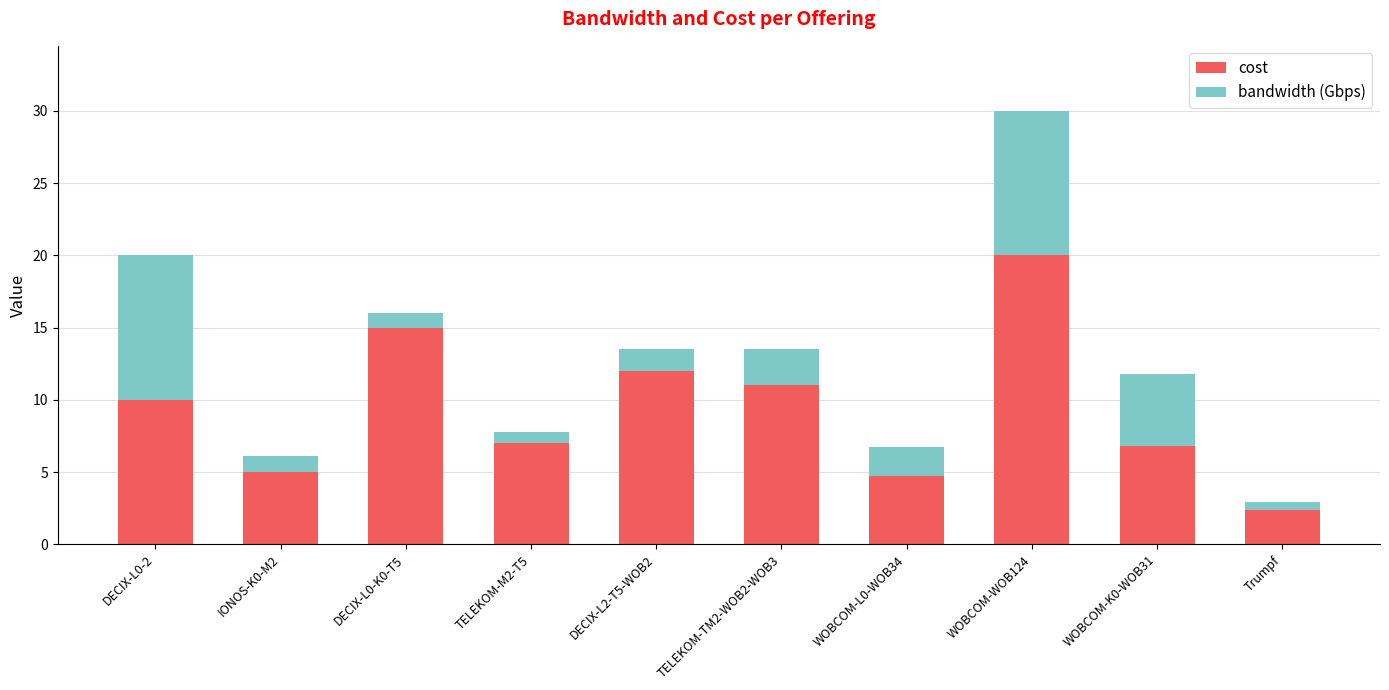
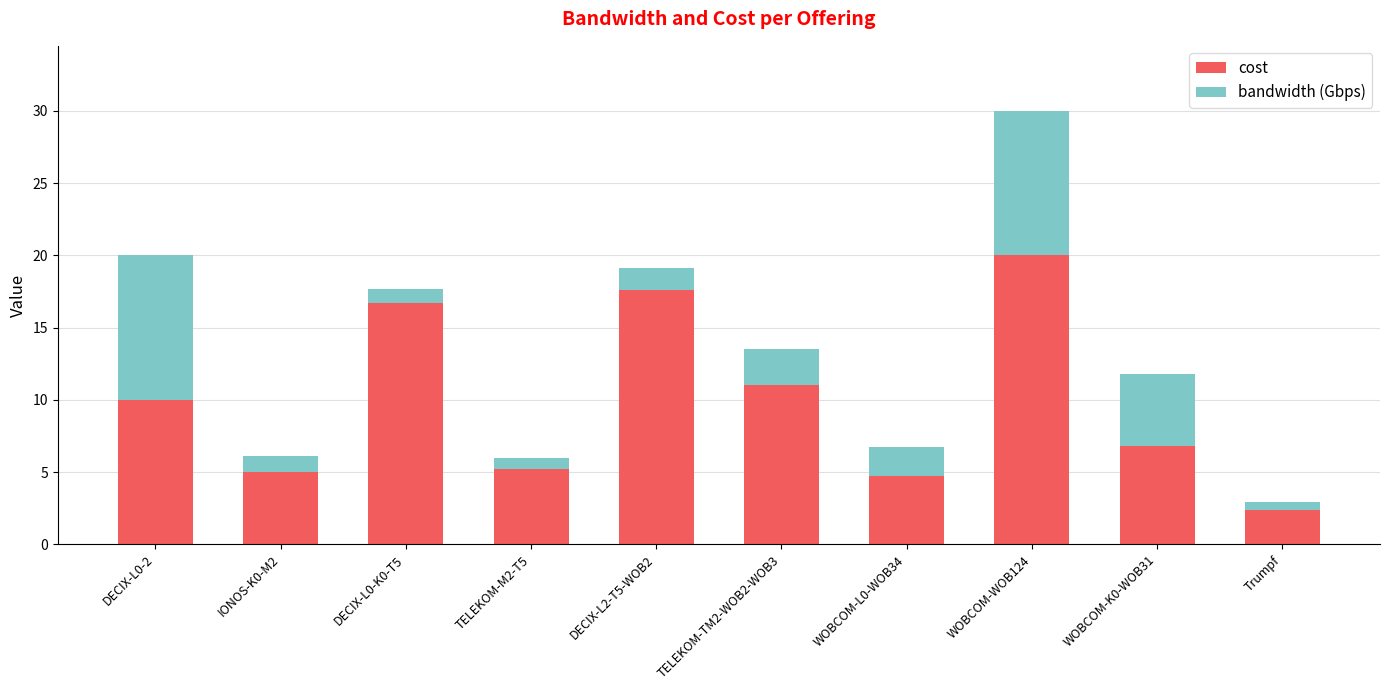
  {
    "cost": {
      "DECIX-L0-2": 10.0,
      "IONOS-K0-M2": 5.0,
-     "DECIX-L0-K0-T5": 15.0,
-     "TELEKOM-M2-T5": 7.0,
-     "DECIX-L2-T5-WOB2": 12.0,
+     "DECIX-L0-K0-T5": 16.7,
+     "TELEKOM-M2-T5": 5.2,
+     "DECIX-L2-T5-WOB2": 17.6,
      "TELEKOM-TM2-WOB2-WOB3": 11.0,
      "WOBCOM-L0-WOB34": 4.7,
      "WOBCOM-WOB124": 20.0,
      "WOBCOM-K0-WOB31": 6.8,
      "Trumpf": 2.4
    },
    "bandwidth (Gbps)": {
      "DECIX-L0-2": 10.0,
      "IONOS-K0-M2": 1.1,
      "DECIX-L0-K0-T5": 1.0,
      "TELEKOM-M2-T5": 0.8,
      "DECIX-L2-T5-WOB2": 1.5,
      "TELEKOM-TM2-WOB2-WOB3": 2.5,
      "WOBCOM-L0-WOB34": 2.0,
      "WOBCOM-WOB124": 10.0,
      "WOBCOM-K0-WOB31": 5.0,
      "Trumpf": 0.5
    }
  }
